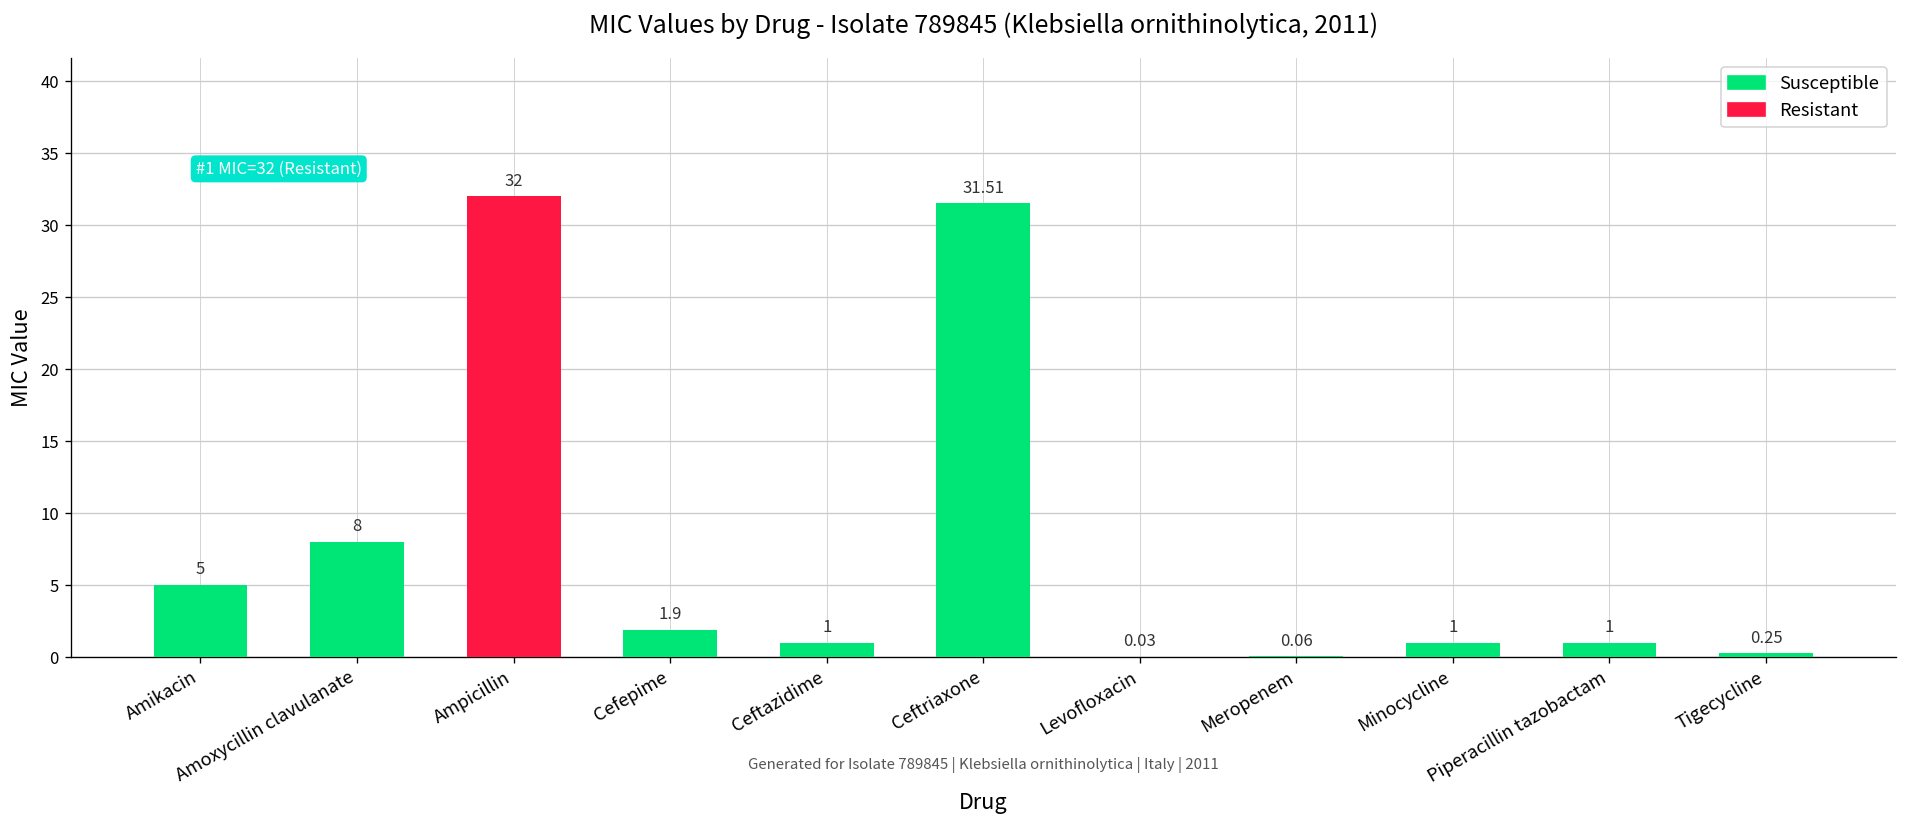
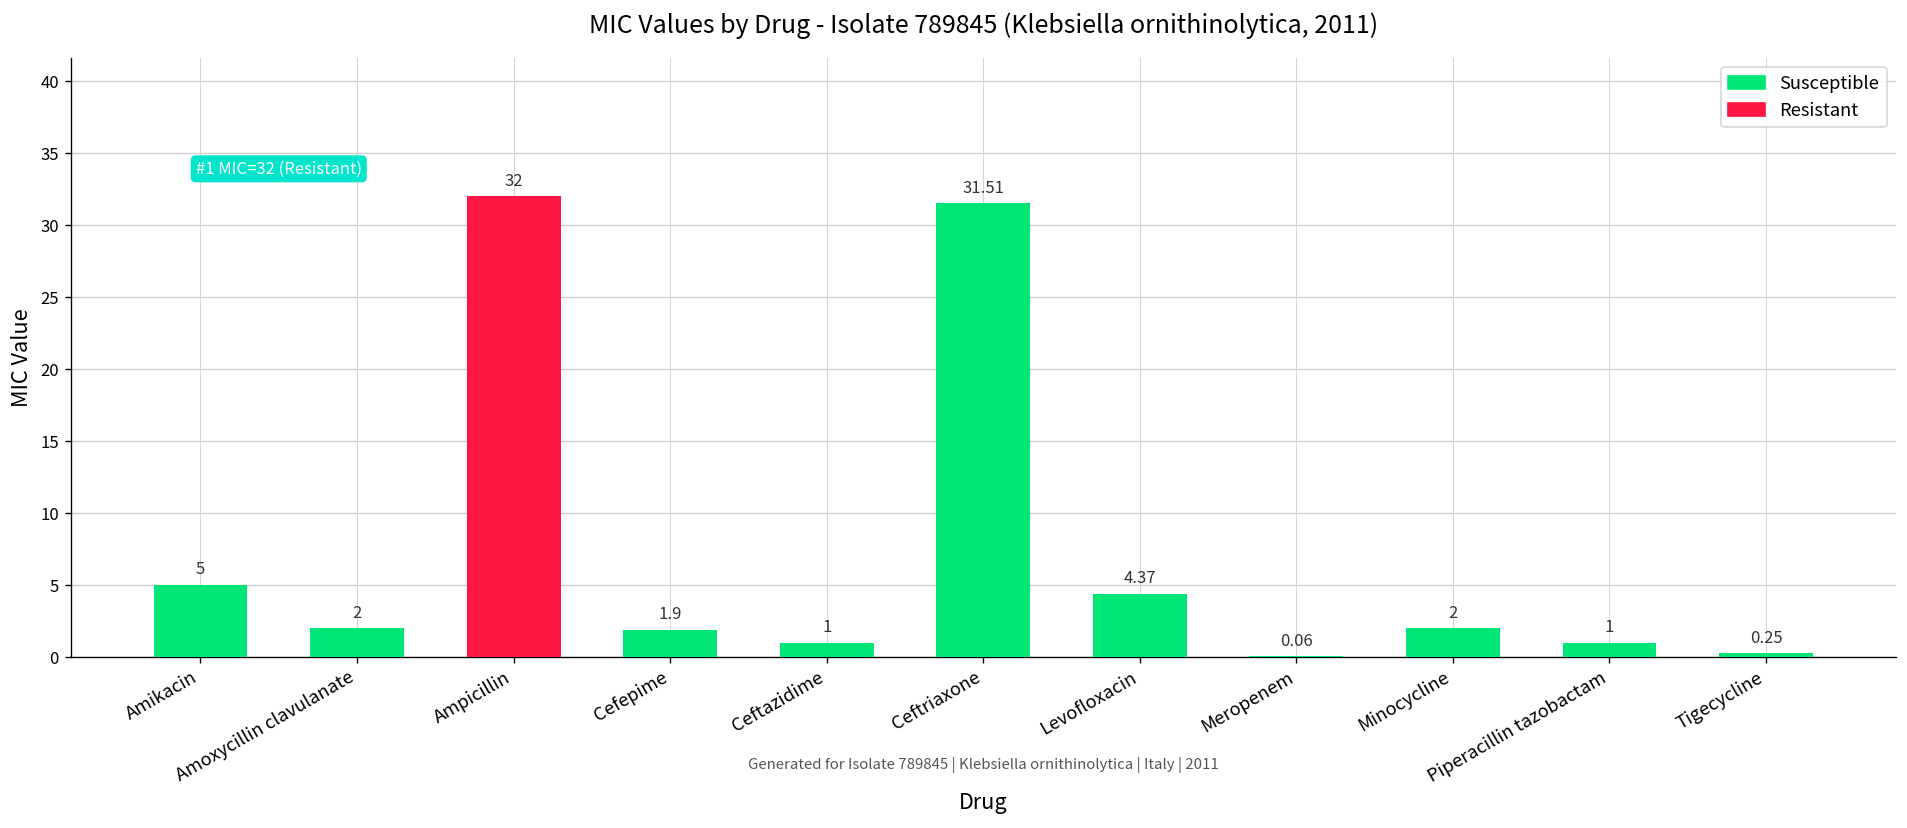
  {
    "Amikacin": 5,
-   "Amoxycillin clavulanate": 8,
+   "Amoxycillin clavulanate": 2,
    "Ampicillin": 32,
    "Cefepime": 1.9,
    "Ceftazidime": 1,
    "Ceftriaxone": 31.51,
-   "Levofloxacin": 0.03,
+   "Levofloxacin": 4.37,
    "Meropenem": 0.06,
-   "Minocycline": 1,
+   "Minocycline": 2,
    "Piperacillin tazobactam": 1,
    "Tigecycline": 0.25
  }
